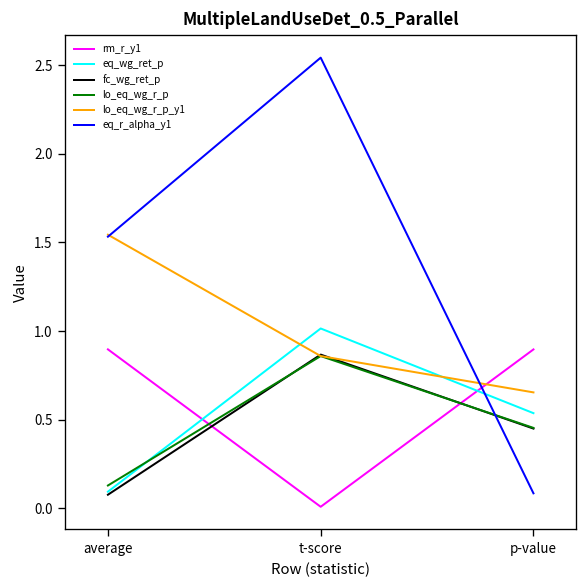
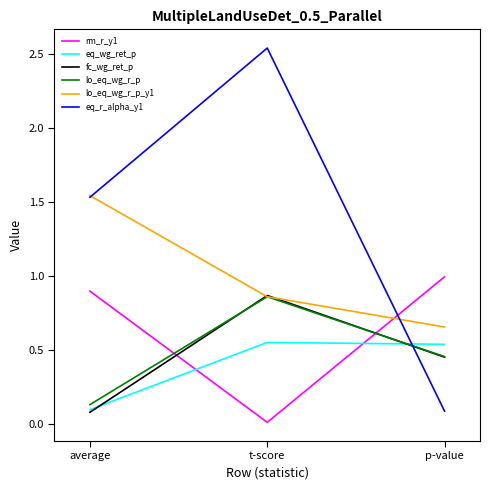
  {
    "rm_r_y1": {
      "average": 0.90,
      "t-score": 0.01,
-     "p-value": 0.90
+     "p-value": 0.99
    },
    "eq_wg_ret_p": {
      "average": 0.09,
-     "t-score": 1.01,
+     "t-score": 0.55,
      "p-value": 0.54
    },
    "fc_wg_ret_p": {
      "average": 0.08
    },
    "lo_eq_wg_r_p": {
      "average": 0.13
    },
    "lo_eq_wg_r_p_y1": {
      "p-value": 0.65
    },
    "eq_r_alpha_y1": {
      "t-score": 2.54,
      "p-value": 0.08
    }
  }
